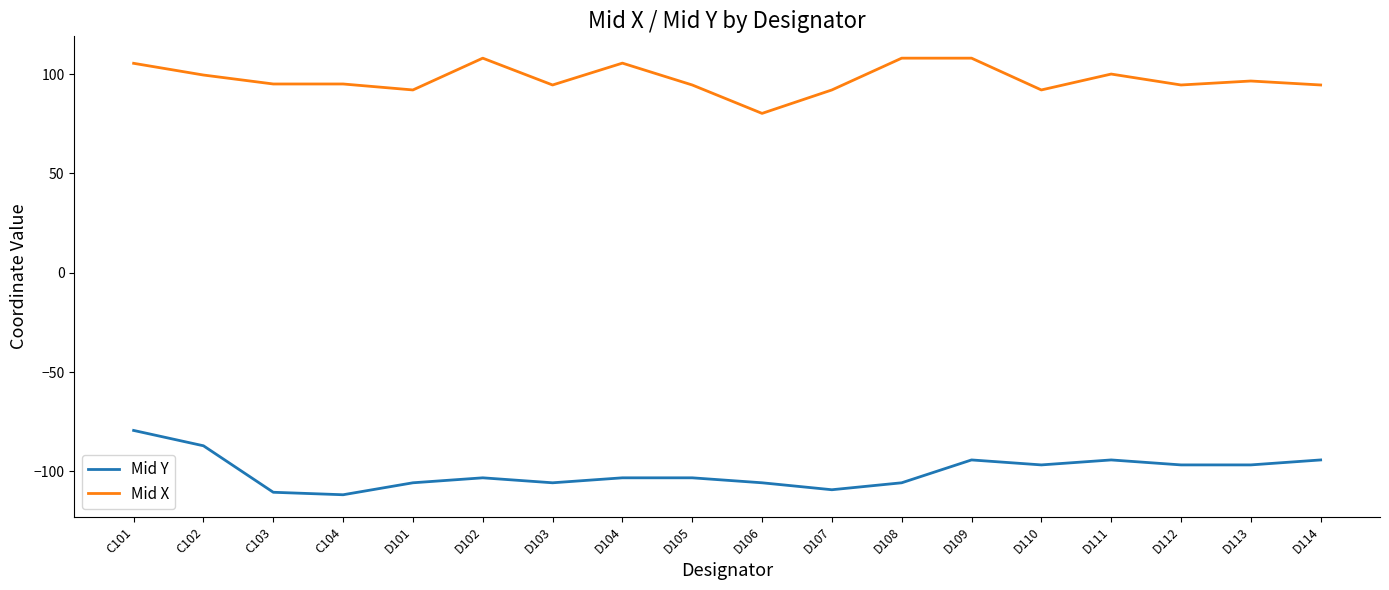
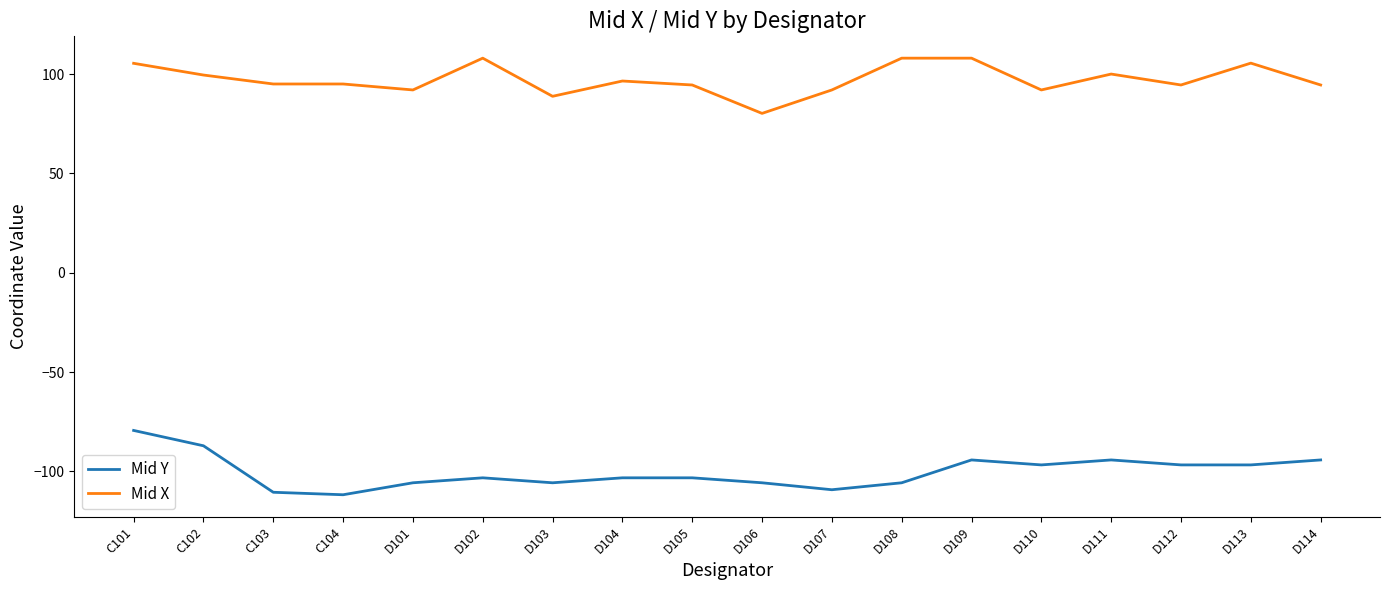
  {
    "Mid Y": {
      "C101": -79,
      "C102": -87,
      "C103": -111,
      "C104": -112,
      "D101": -106,
      "D102": -103,
      "D103": -106,
      "D104": -103,
      "D105": -103,
      "D106": -106,
      "D107": -109,
      "D108": -106,
      "D109": -94,
      "D110": -97,
      "D111": -94,
      "D112": -97,
      "D113": -97,
      "D114": -94
    },
    "Mid X": {
      "C101": 105,
      "C102": 100,
      "C103": 95,
      "C104": 95,
      "D101": 92,
      "D102": 108,
-     "D103": 95,
-     "D104": 106,
+     "D103": 89,
+     "D104": 97,
      "D105": 95,
      "D106": 80,
      "D107": 92,
      "D108": 108,
      "D109": 108,
      "D110": 92,
      "D111": 100,
      "D112": 95,
-     "D113": 97,
+     "D113": 106,
      "D114": 95
    }
  }
